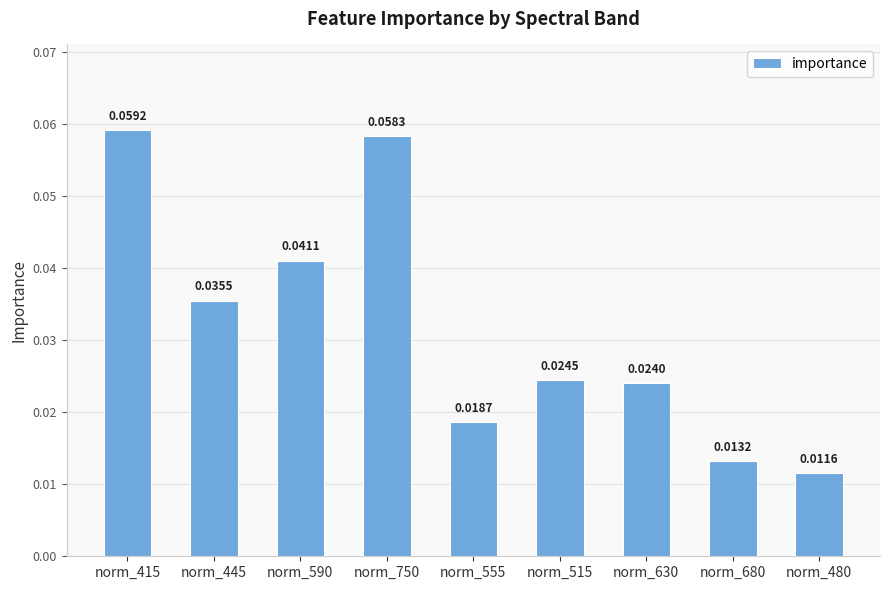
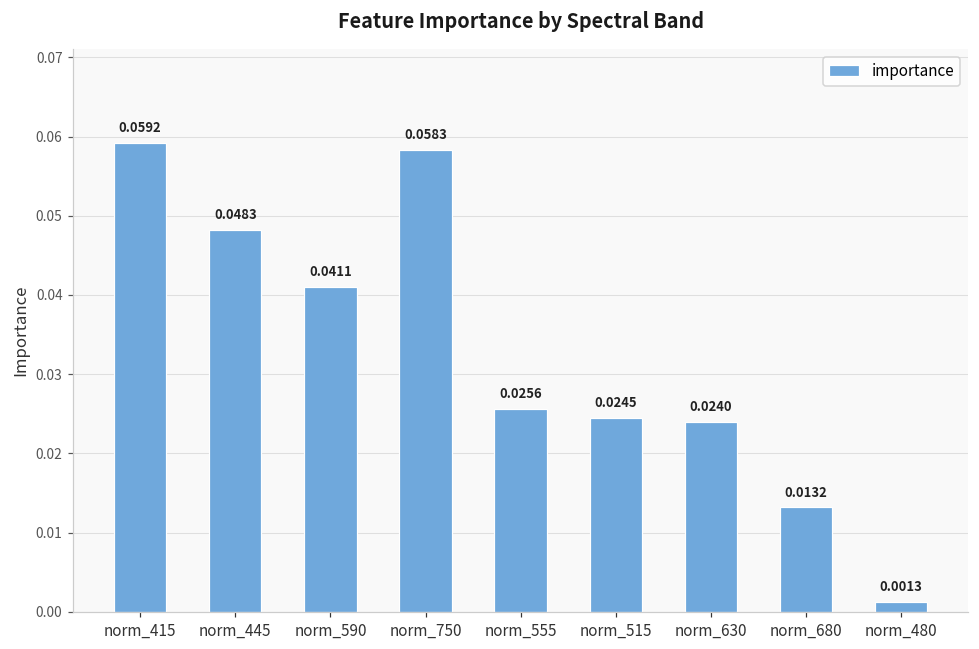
  {
    "norm_415": 0.0592,
-   "norm_445": 0.0355,
+   "norm_445": 0.0483,
    "norm_590": 0.0411,
    "norm_750": 0.0583,
-   "norm_555": 0.0187,
+   "norm_555": 0.0256,
    "norm_515": 0.0245,
    "norm_630": 0.0240,
    "norm_680": 0.0132,
-   "norm_480": 0.0116
+   "norm_480": 0.0013
  }
